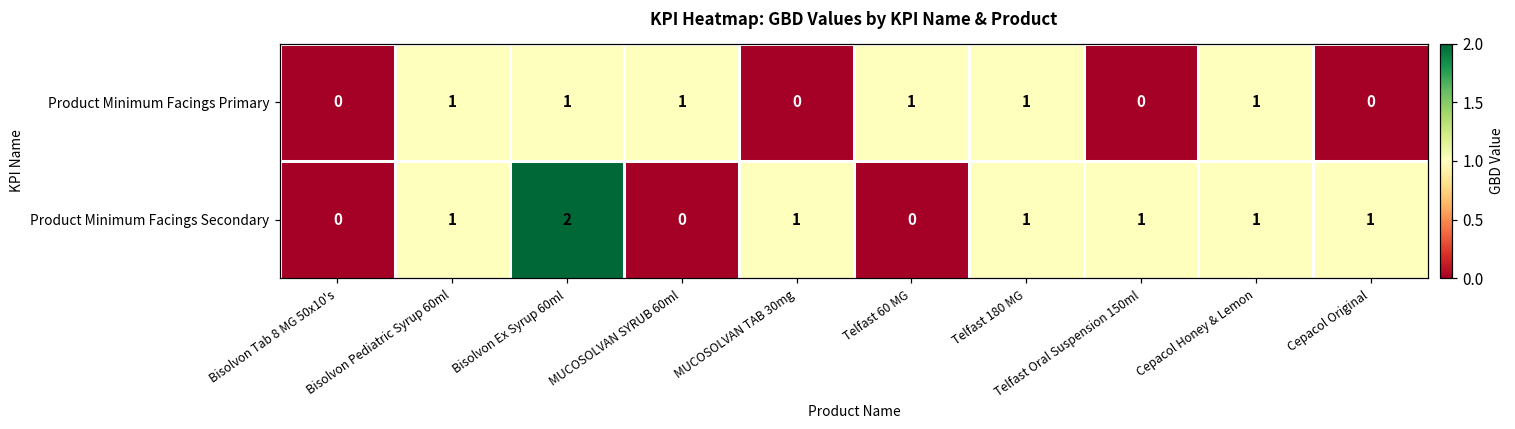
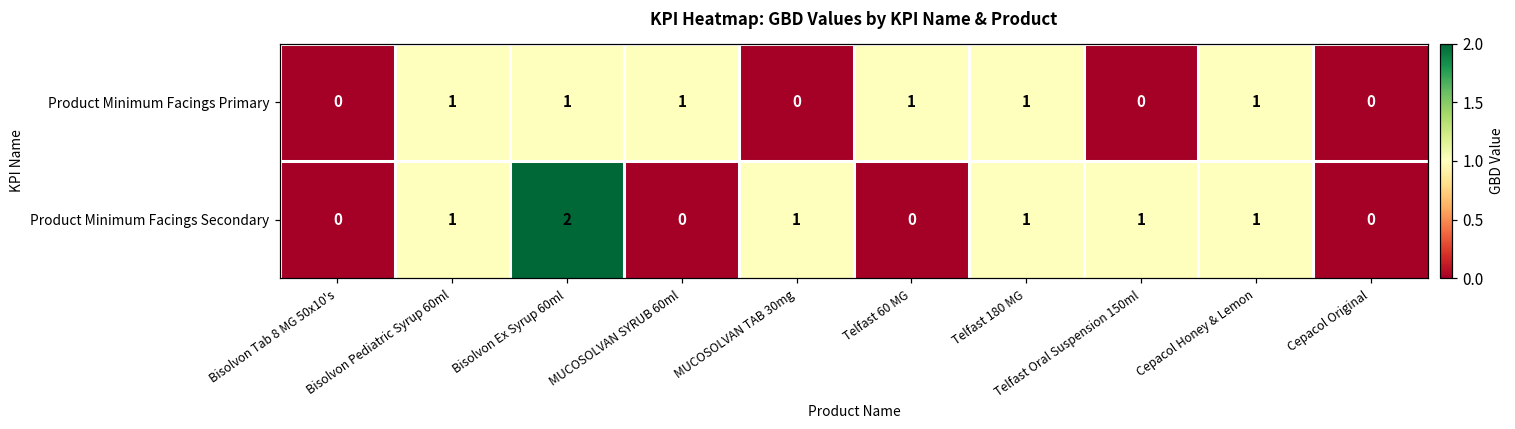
  {
    "Product Minimum Facings Primary": {
      "Bisolvon Tab 8 MG 50x10's": 0,
      "Bisolvon Pediatric Syrup 60ml": 1,
      "Bisolvon Ex Syrup 60ml": 1,
      "MUCOSOLVAN SYRUB 60ml": 1,
      "MUCOSOLVAN TAB 30mg": 0,
      "Telfast 60 MG": 1,
      "Telfast 180 MG": 1,
      "Telfast Oral Suspension 150ml": 0,
      "Cepacol Honey & Lemon": 1,
      "Cepacol Original": 0
    },
    "Product Minimum Facings Secondary": {
      "Bisolvon Tab 8 MG 50x10's": 0,
      "Bisolvon Pediatric Syrup 60ml": 1,
      "Bisolvon Ex Syrup 60ml": 2,
      "MUCOSOLVAN SYRUB 60ml": 0,
      "MUCOSOLVAN TAB 30mg": 1,
      "Telfast 60 MG": 0,
      "Telfast 180 MG": 1,
      "Telfast Oral Suspension 150ml": 1,
      "Cepacol Honey & Lemon": 1,
-     "Cepacol Original": 1
+     "Cepacol Original": 0
    }
  }
